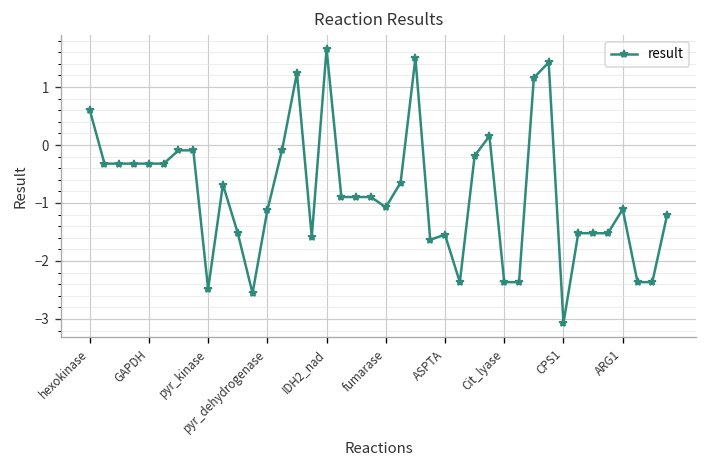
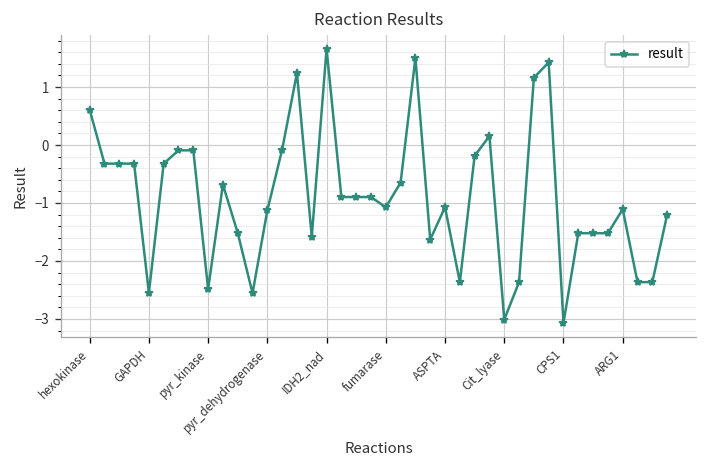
  {
    "hexokinase": 0.6,
-   "GAPDH": -0.3,
+   "GAPDH": -2.5,
    "pyr_kinase": -2.5,
    "pyr_dehydrogenase": -1.1,
    "IDH2_nad": 1.7,
    "fumarase": -1.1,
-   "ASPTA": -1.5,
-   "Cit_lyase": -2.4,
+   "ASPTA": -1.1,
+   "Cit_lyase": -3.0,
    "CPS1": -3.1,
    "ARG1": -1.1
  }
